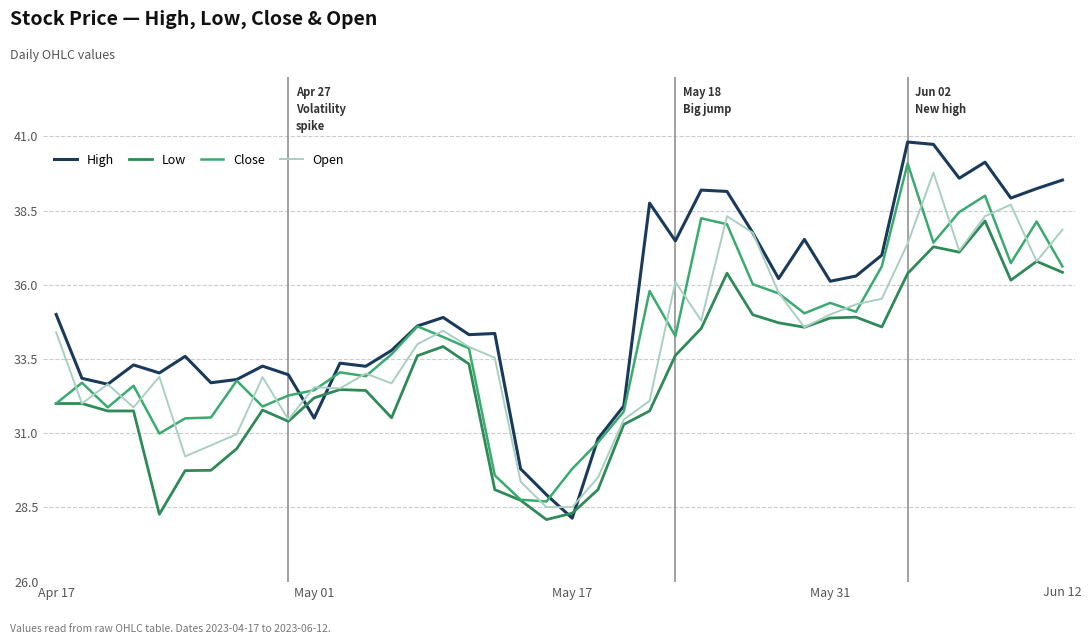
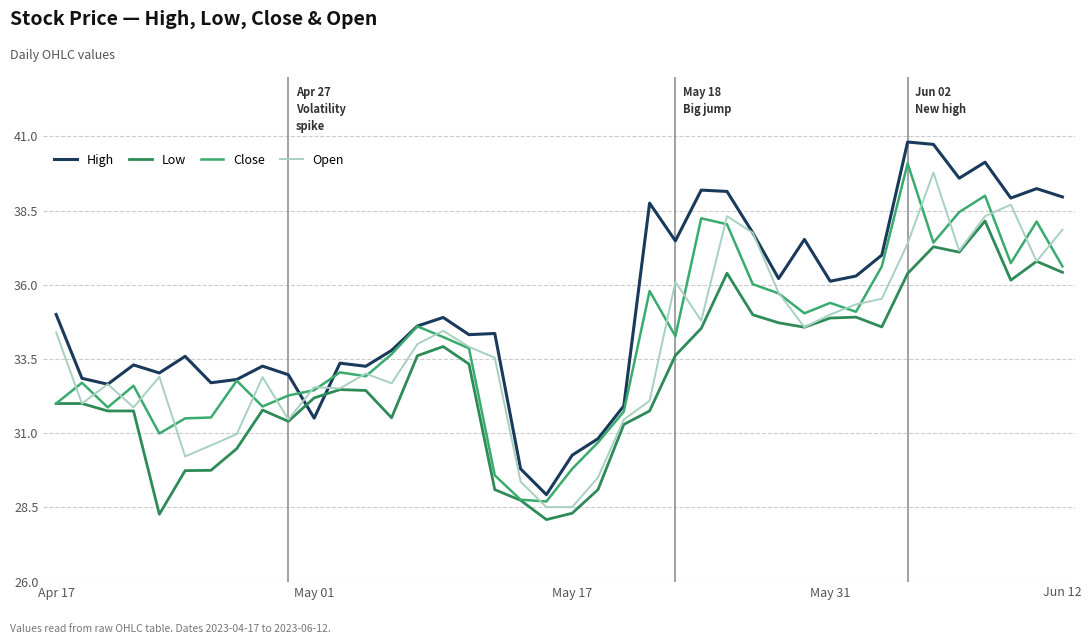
  {
    "High": {
      "Apr 17": 35.0,
      "May 01": 31.5,
-     "May 17": 28.1,
+     "May 17": 30.3,
      "May 31": 36.1,
-     "Jun 12": 39.5
+     "Jun 12": 39.0
    },
    "Open": {
      "Apr 17": 34.4,
      "May 01": 32.5,
      "May 17": 28.5,
      "May 31": 35.0,
      "Jun 12": 37.9
    }
  }
